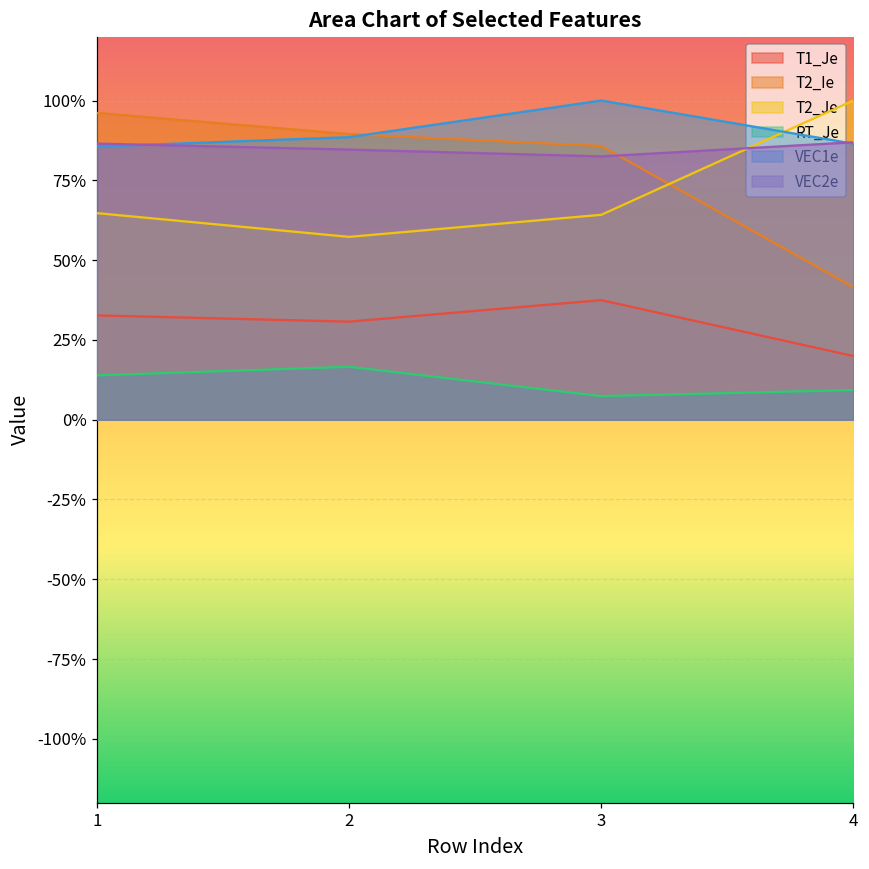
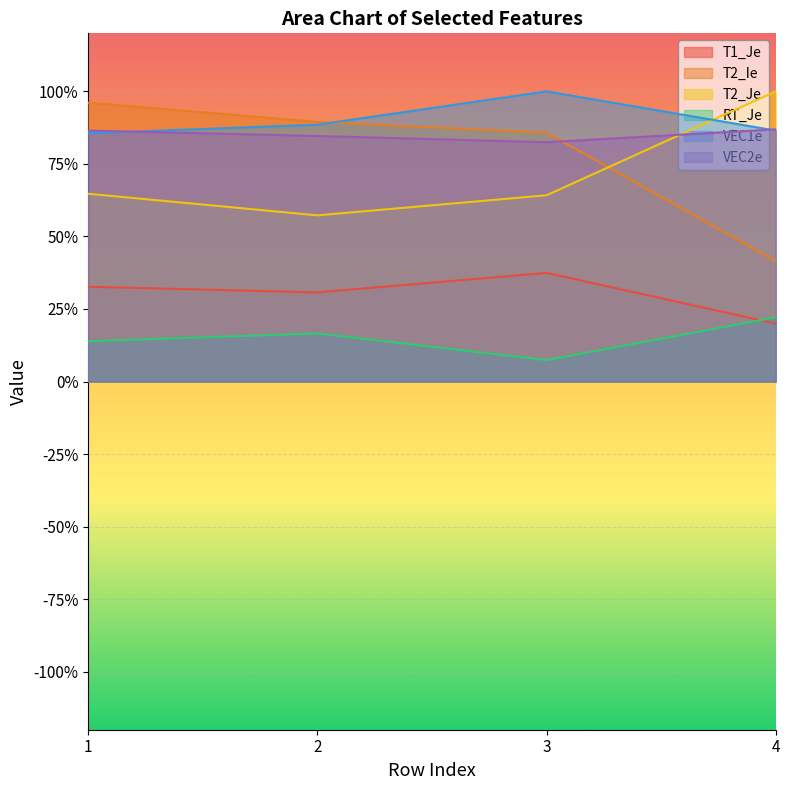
  {
    "RT_Je": {
      "1": "14%",
      "2": "17%",
      "3": "7%",
-     "4": "9%"
+     "4": "22%"
    },
    "VEC1e": {
      "1": "86%",
      "2": "89%",
      "3": "100%"
    },
    "VEC2e": {
      "1": "86%",
      "2": "85%",
      "3": "82%"
    }
  }
